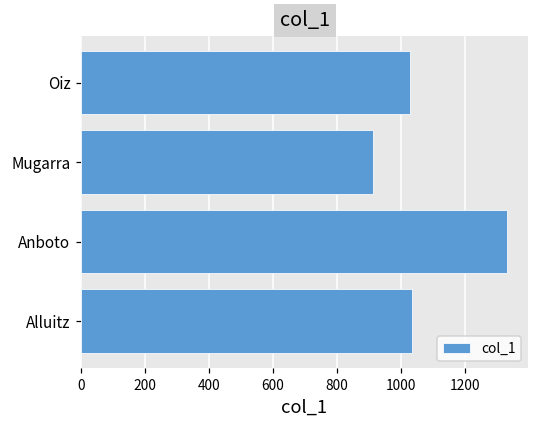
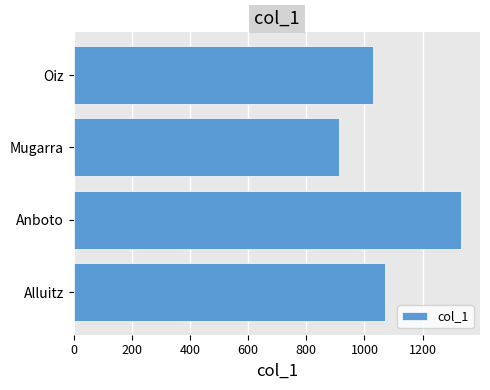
  {
    "Oiz": 1030,
    "Mugarra": 910,
    "Anboto": 1330,
-   "Alluitz": 1030
+   "Alluitz": 1070
  }
